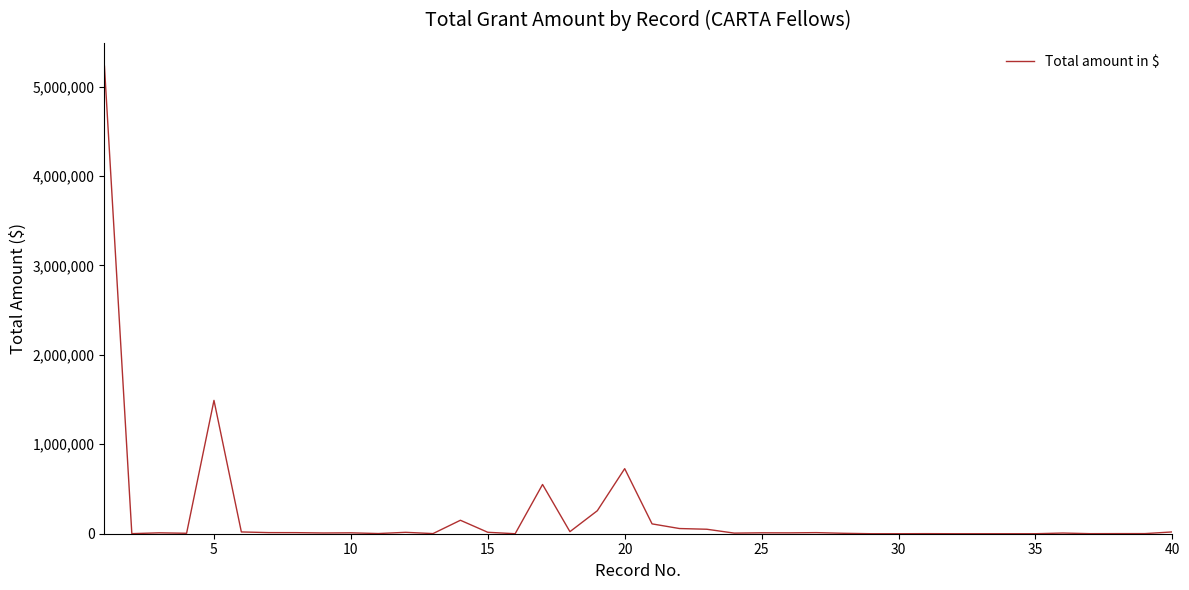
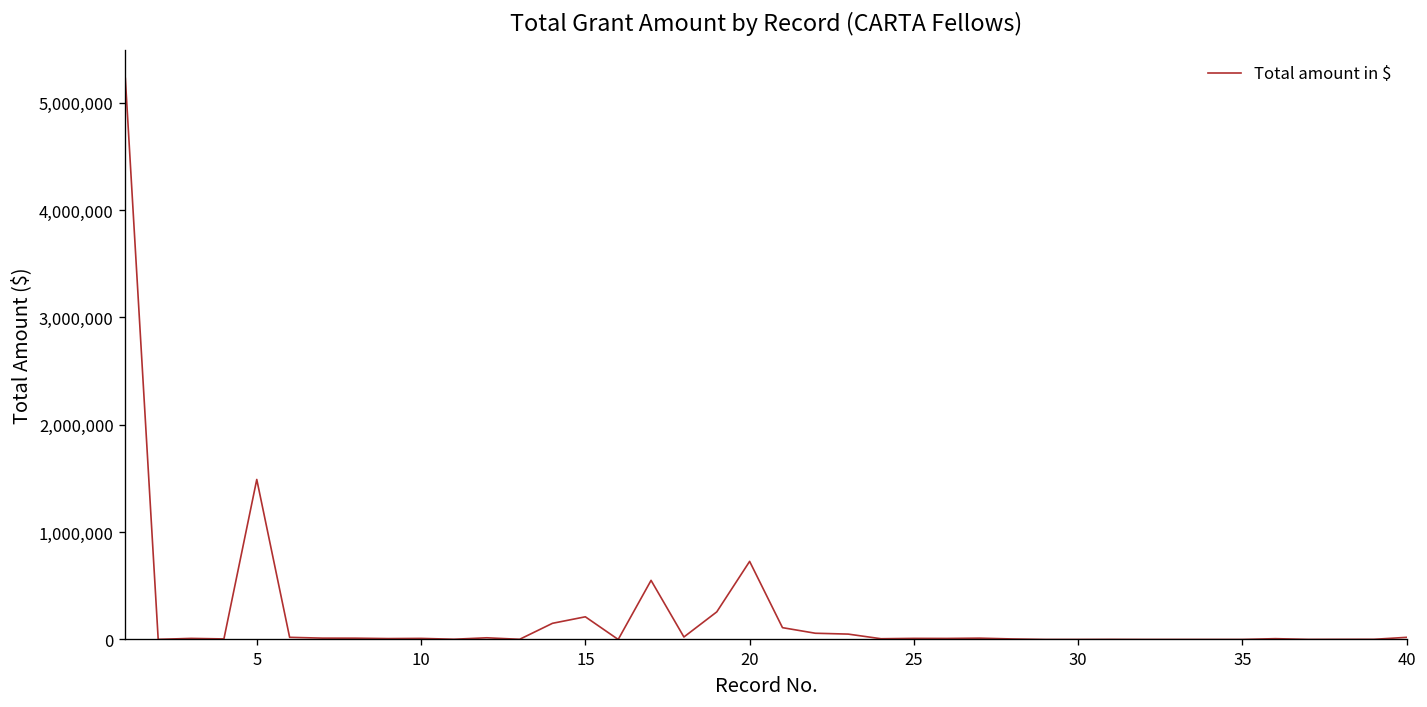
  {
    "5": "1,500,000",
    "10": "0",
-   "15": "0",
+   "15": "200,000",
    "20": "700,000",
    "25": "0",
    "30": "0",
    "35": "0",
    "40": "0"
  }
